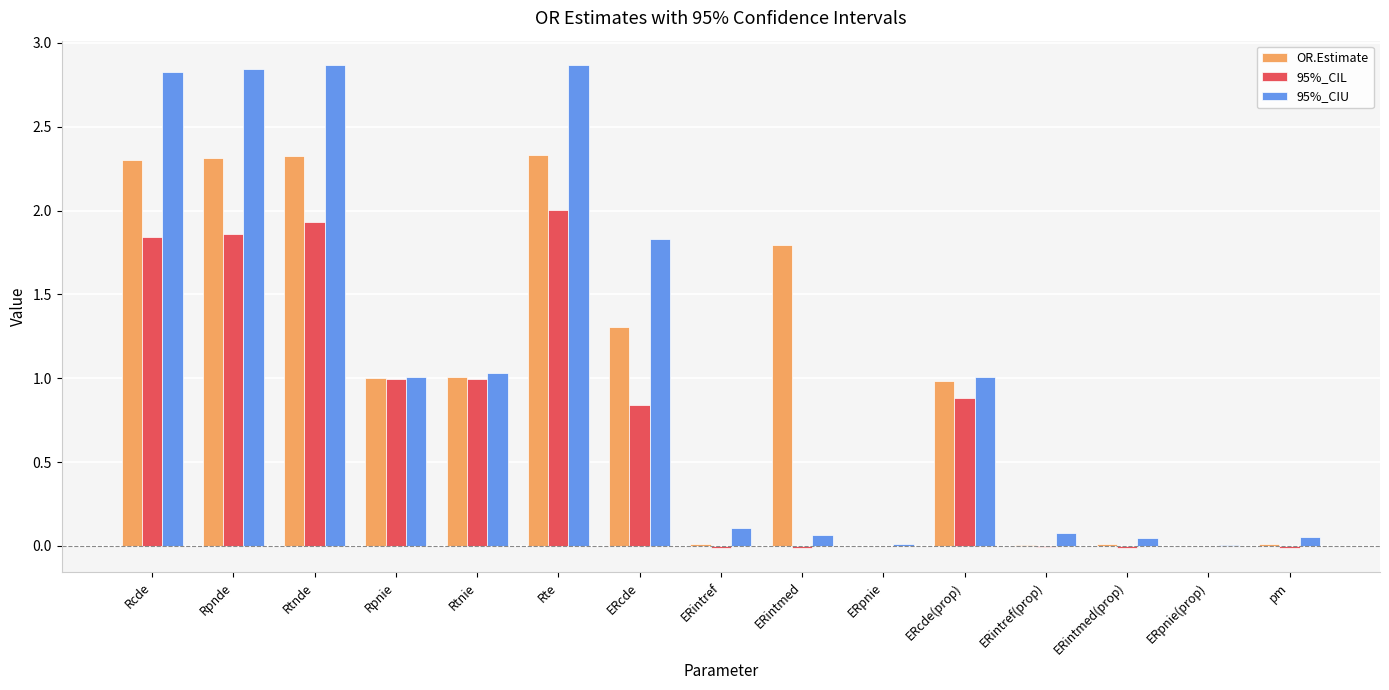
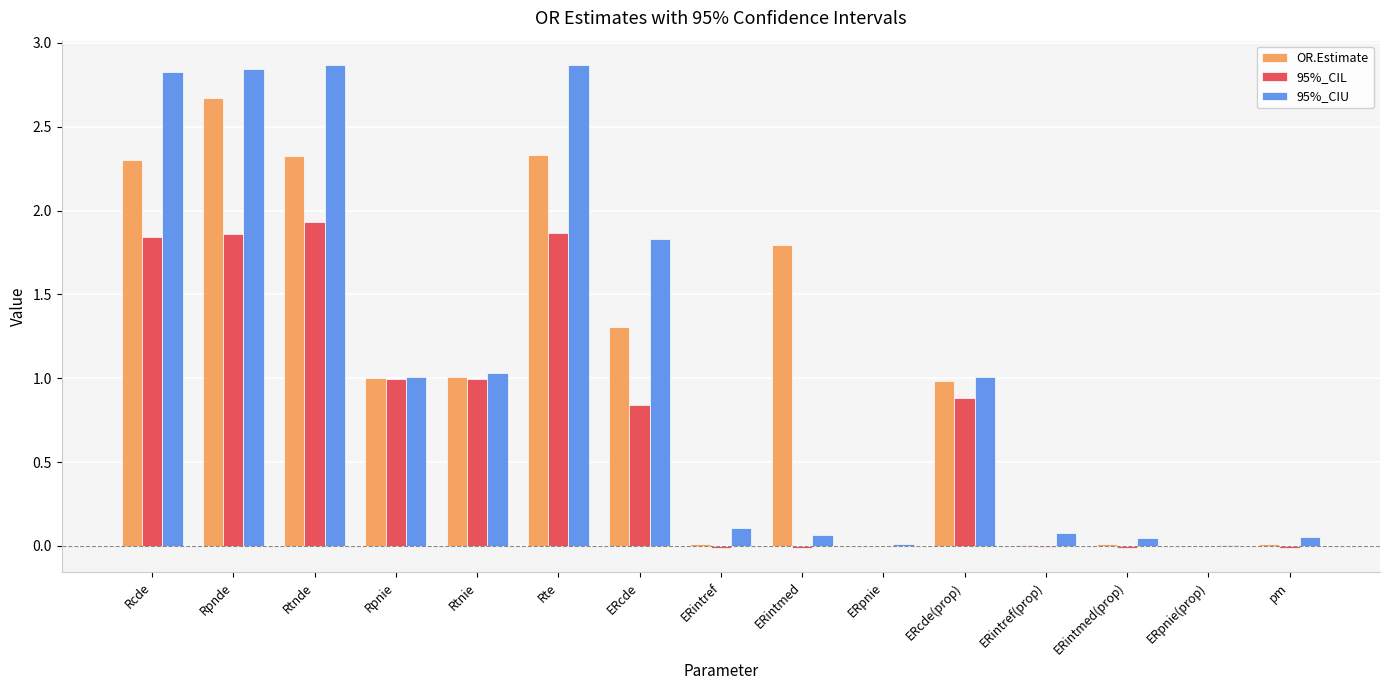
  {
    "OR.Estimate": {
      "Rcde": 2.30,
-     "Rpnde": 2.31,
+     "Rpnde": 2.67,
      "Rtnde": 2.32,
      "Rpnie": 1.00,
      "Rtnie": 1.01,
      "Rte": 2.33,
      "ERcde": 1.30,
      "ERintmed": 1.79,
      "ERcde(prop)": 0.98
    },
    "95%_CIL": {
      "Rcde": 1.84,
      "Rpnde": 1.86,
      "Rtnde": 1.93,
      "Rpnie": 1.00,
      "Rtnie": 0.99,
-     "Rte": 2.00,
+     "Rte": 1.87,
      "ERcde": 0.84,
      "ERcde(prop)": 0.88
    },
    "95%_CIU": {
      "Rcde": 2.83,
      "Rpnde": 2.85,
      "Rtnde": 2.87,
      "Rpnie": 1.01,
      "Rtnie": 1.03,
      "Rte": 2.87,
      "ERcde": 1.83,
      "ERintref": 0.10,
      "ERintmed": 0.07,
      "ERcde(prop)": 1.01,
      "ERintref(prop)": 0.08,
      "ERintmed(prop)": 0.05,
      "pm": 0.05
    }
  }
